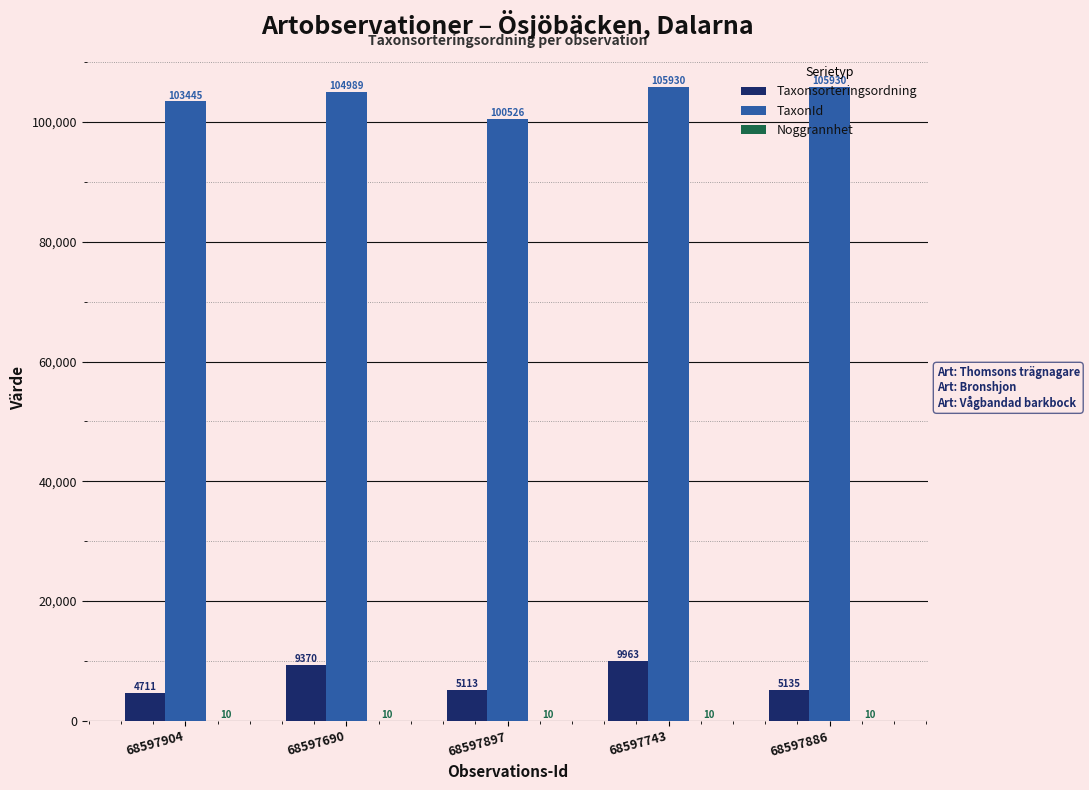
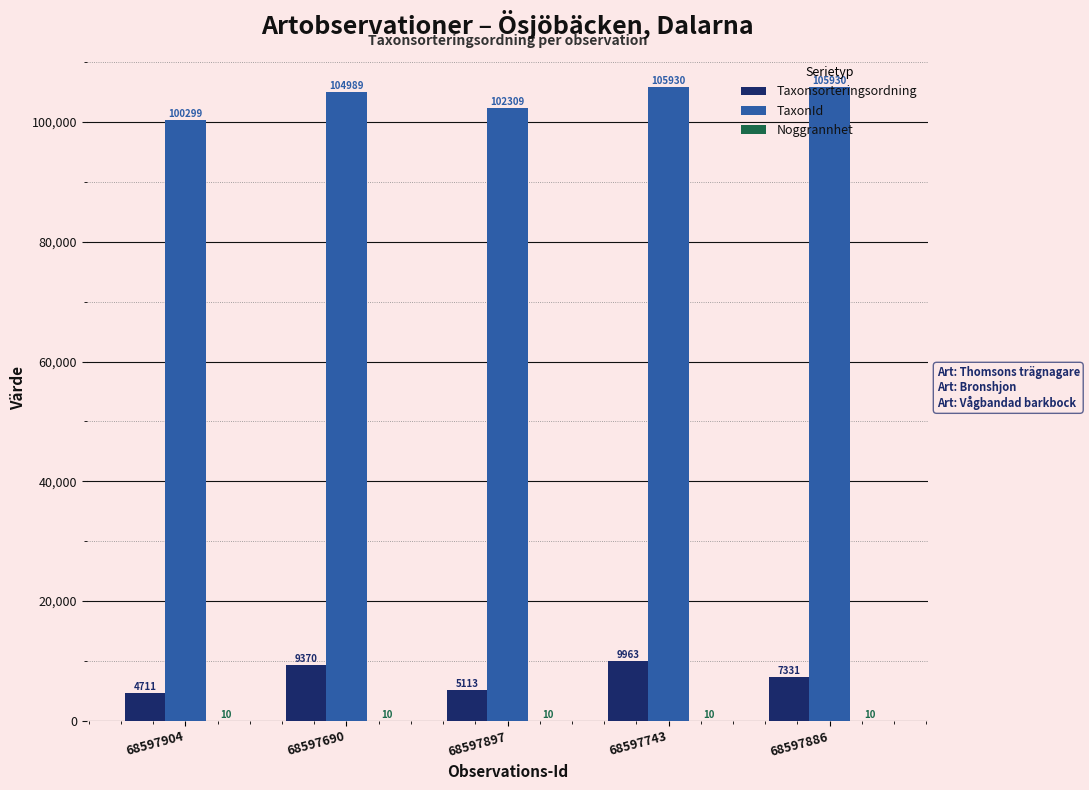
  {
    "Taxonsorteringsordning": {
      "68597904": 4711,
      "68597690": 9370,
      "68597897": 5113,
      "68597743": 9963,
-     "68597886": 5135
+     "68597886": 7331
    },
    "TaxonId": {
-     "68597904": 103445,
+     "68597904": 100299,
      "68597690": 104989,
-     "68597897": 100526,
+     "68597897": 102309,
      "68597743": 105930,
      "68597886": 105930
    },
    "Noggrannhet": {
      "68597904": 10,
      "68597690": 10,
      "68597897": 10,
      "68597743": 10,
      "68597886": 10
    }
  }
